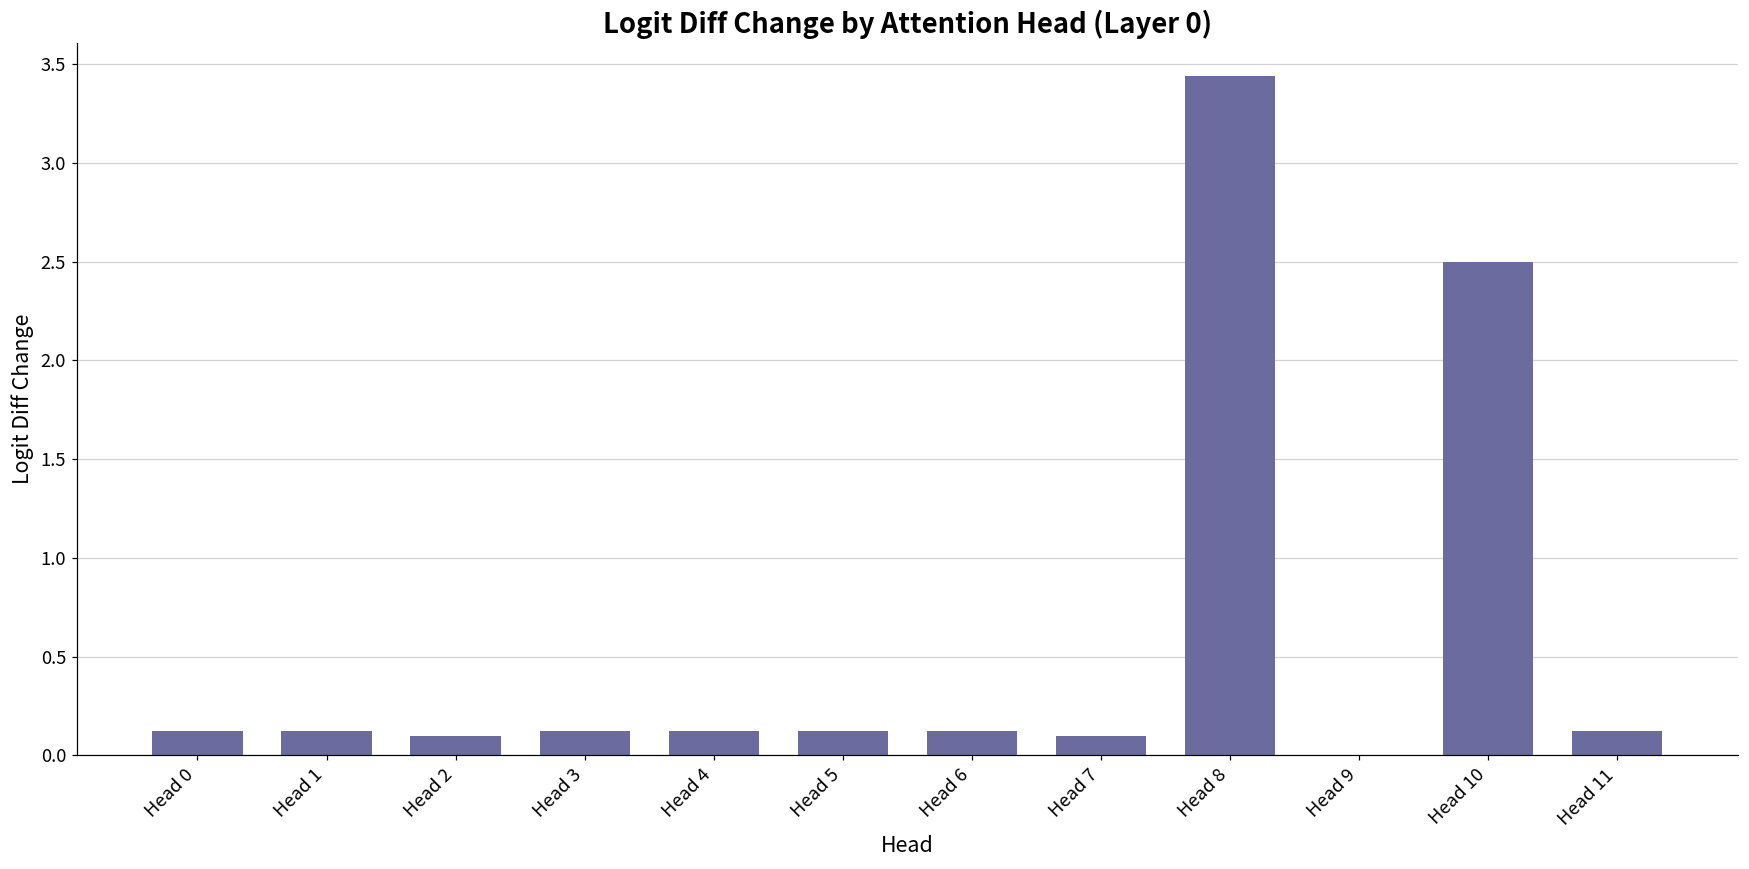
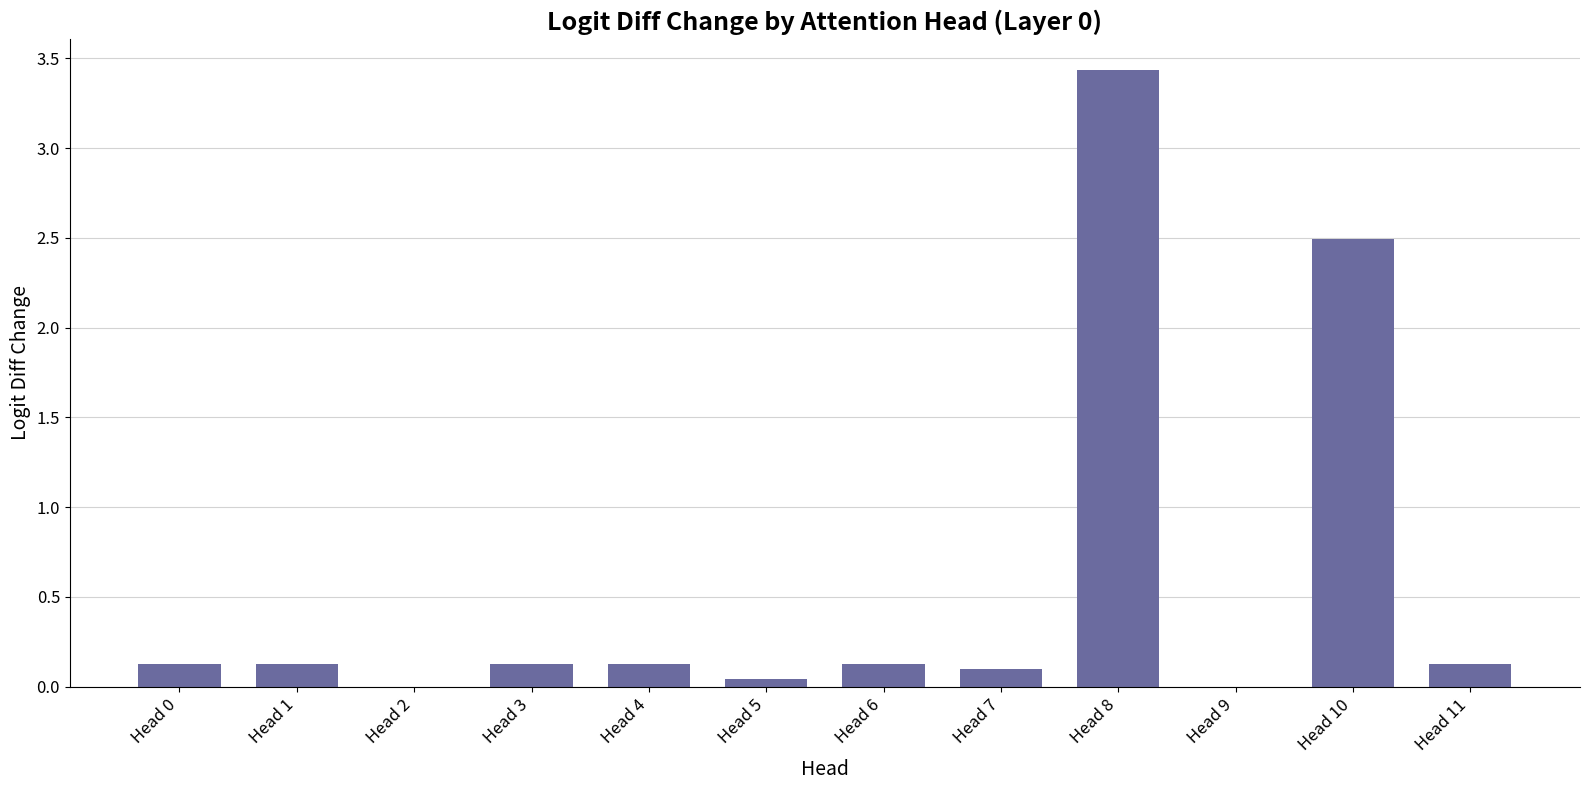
  {
    "Head 0": 0.13,
    "Head 1": 0.13,
-   "Head 2": 0.1,
+   "Head 2": 0.0,
    "Head 3": 0.13,
    "Head 4": 0.13,
-   "Head 5": 0.13,
+   "Head 5": 0.04,
    "Head 6": 0.13,
    "Head 7": 0.10,
    "Head 8": 3.44,
    "Head 9": 0.00,
    "Head 10": 2.50,
    "Head 11": 0.13
  }
